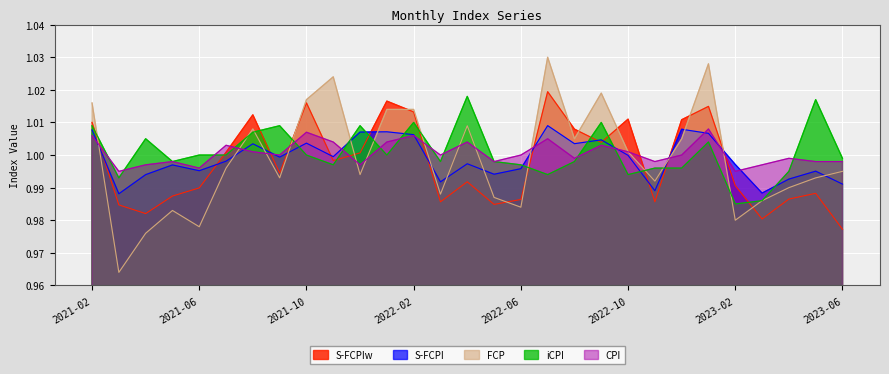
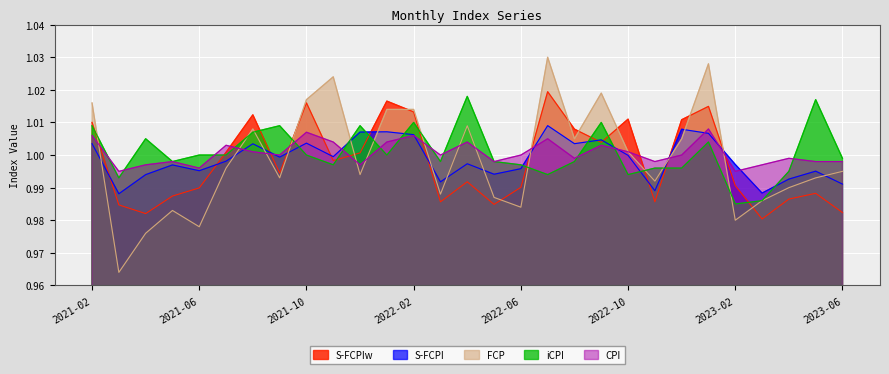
  {
    "S-FCPIw": {
      "2021-02": 1.010,
      "2021-06": 0.990,
      "2021-10": 1.016,
-     "2022-06": 0.986,
+     "2022-06": 0.990,
      "2022-10": 1.011,
      "2023-02": 0.991,
-     "2023-06": 0.977
+     "2023-06": 0.982
    },
    "S-FCPI": {
-     "2021-02": 1.008,
+     "2021-02": 1.003,
      "2021-06": 0.995,
      "2021-10": 1.004,
      "2022-06": 0.996,
      "2022-10": 1.000,
      "2023-02": 0.997,
      "2023-06": 0.991
    },
    "FCP": {
      "2021-02": 1.016,
      "2021-06": 0.978,
      "2021-10": 1.017,
      "2022-06": 0.984,
      "2023-02": 0.980,
      "2023-06": 0.995
    },
    "iCPI": {
      "2021-02": 1.009,
      "2021-06": 1.000,
      "2021-10": 1.000,
      "2022-02": 1.010,
      "2022-06": 0.997,
      "2022-10": 0.994,
      "2023-02": 0.985,
      "2023-06": 0.999
    },
    "CPI": {
      "2021-02": 1.006,
      "2021-06": 0.996,
      "2021-10": 1.007,
      "2022-06": 1.000,
      "2023-02": 0.995,
      "2023-06": 0.998
    }
  }
